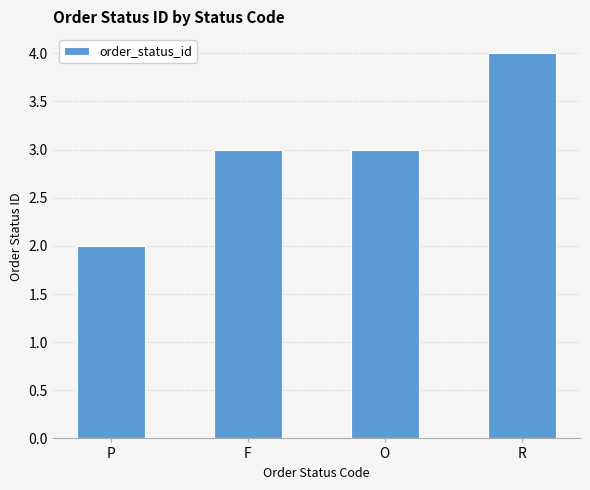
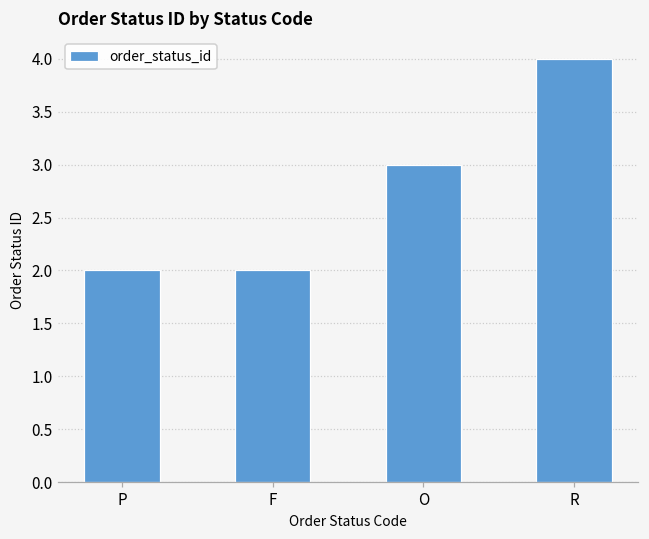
  {
    "P": 2,
-   "F": 3,
+   "F": 2,
    "O": 3,
    "R": 4
  }
